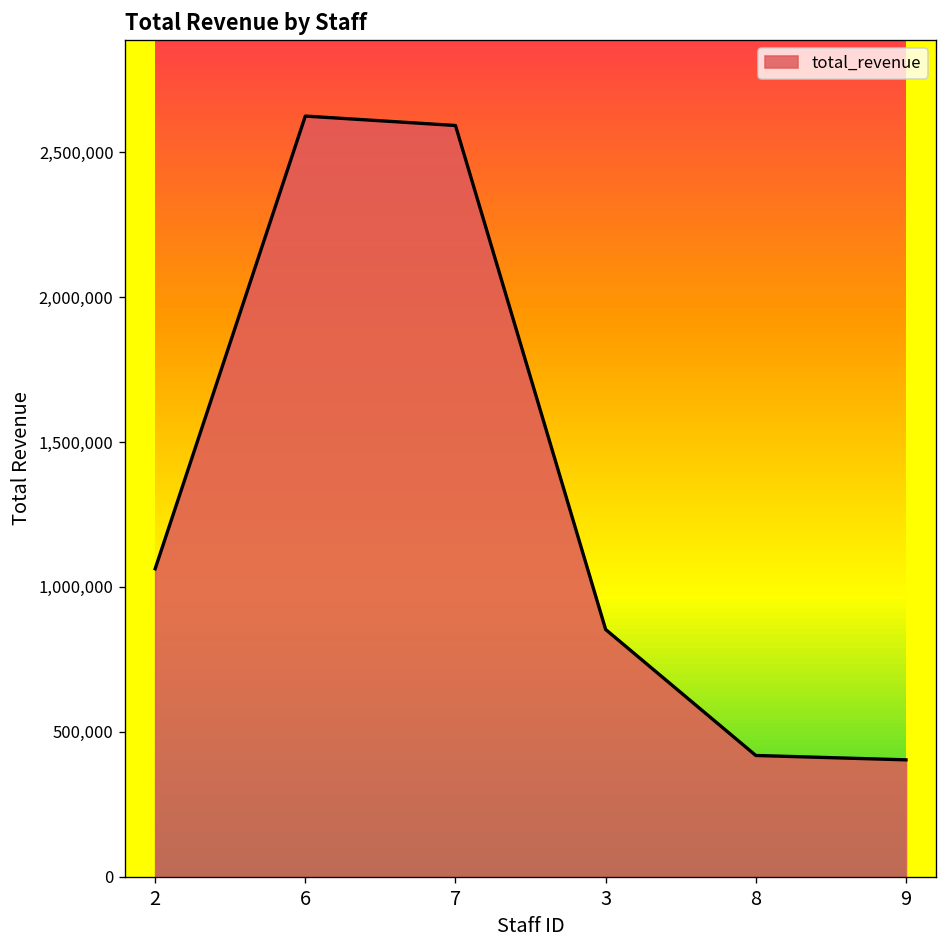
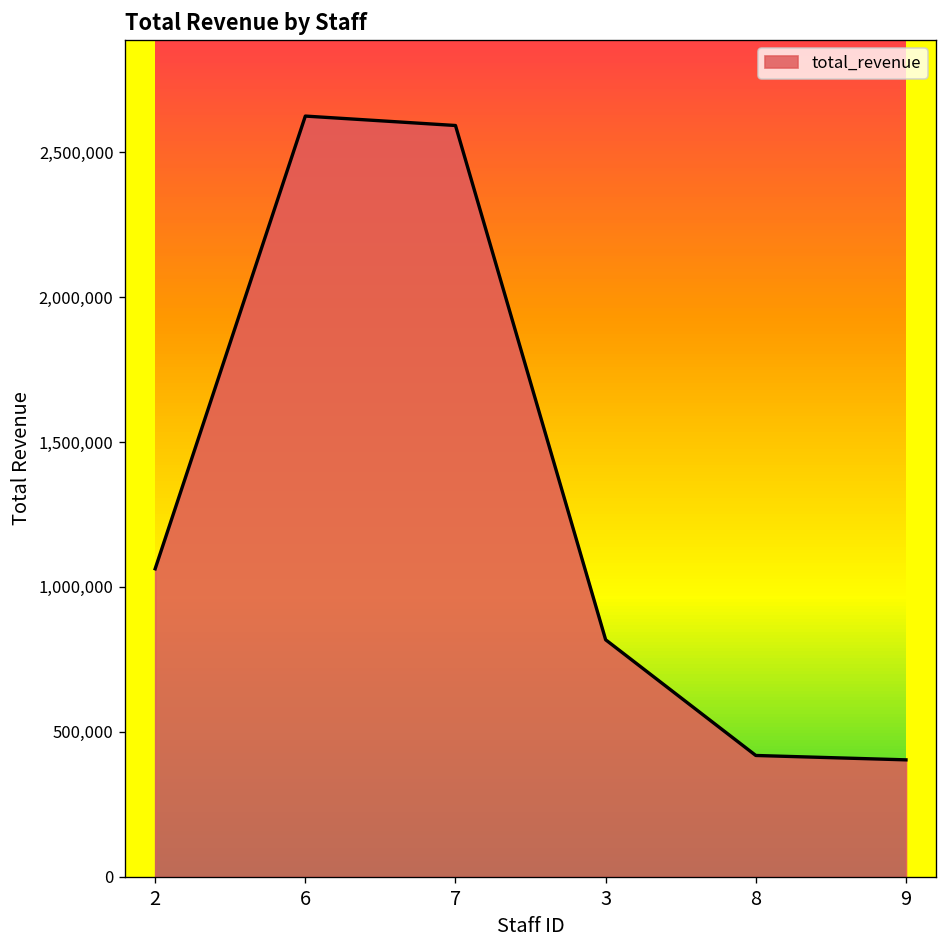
  {
    "2": "1,060,000",
    "6": "2,620,000",
    "7": "2,590,000",
-   "3": "850,000",
+   "3": "820,000",
    "8": "420,000",
    "9": "400,000"
  }
